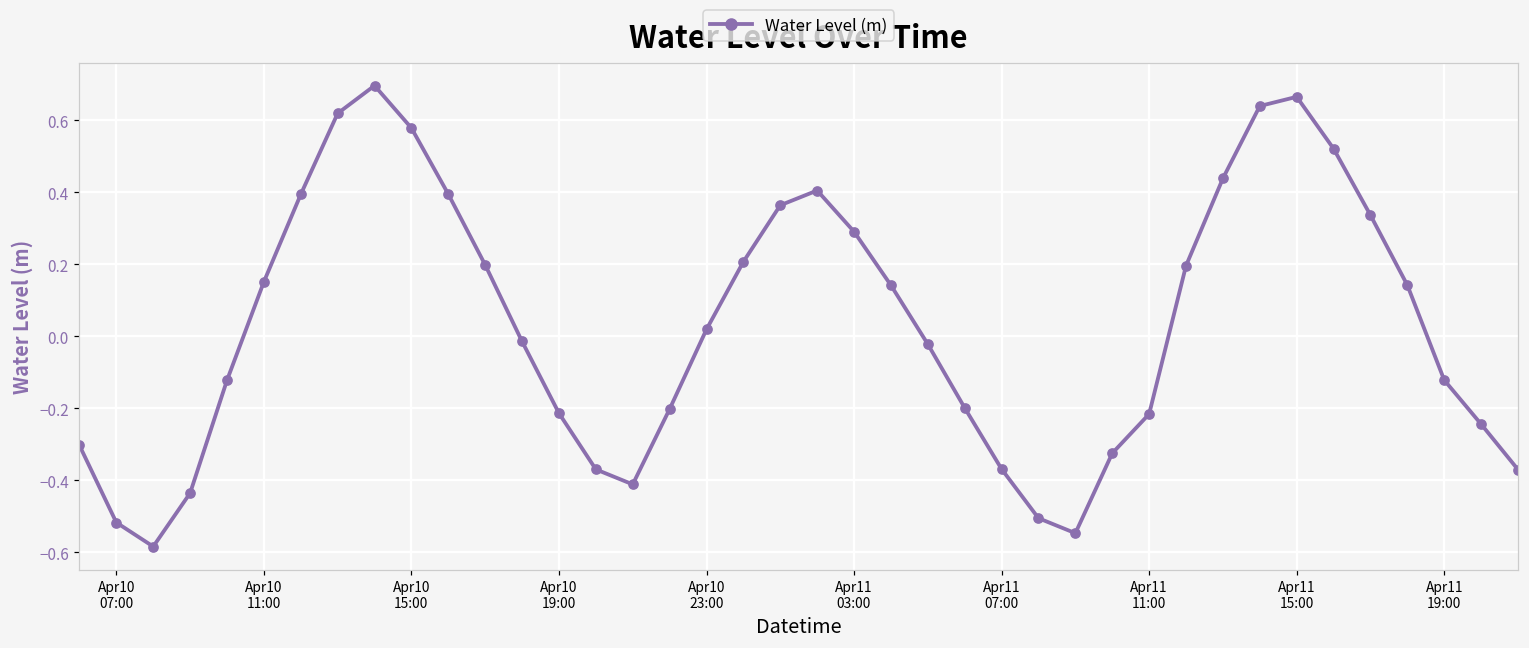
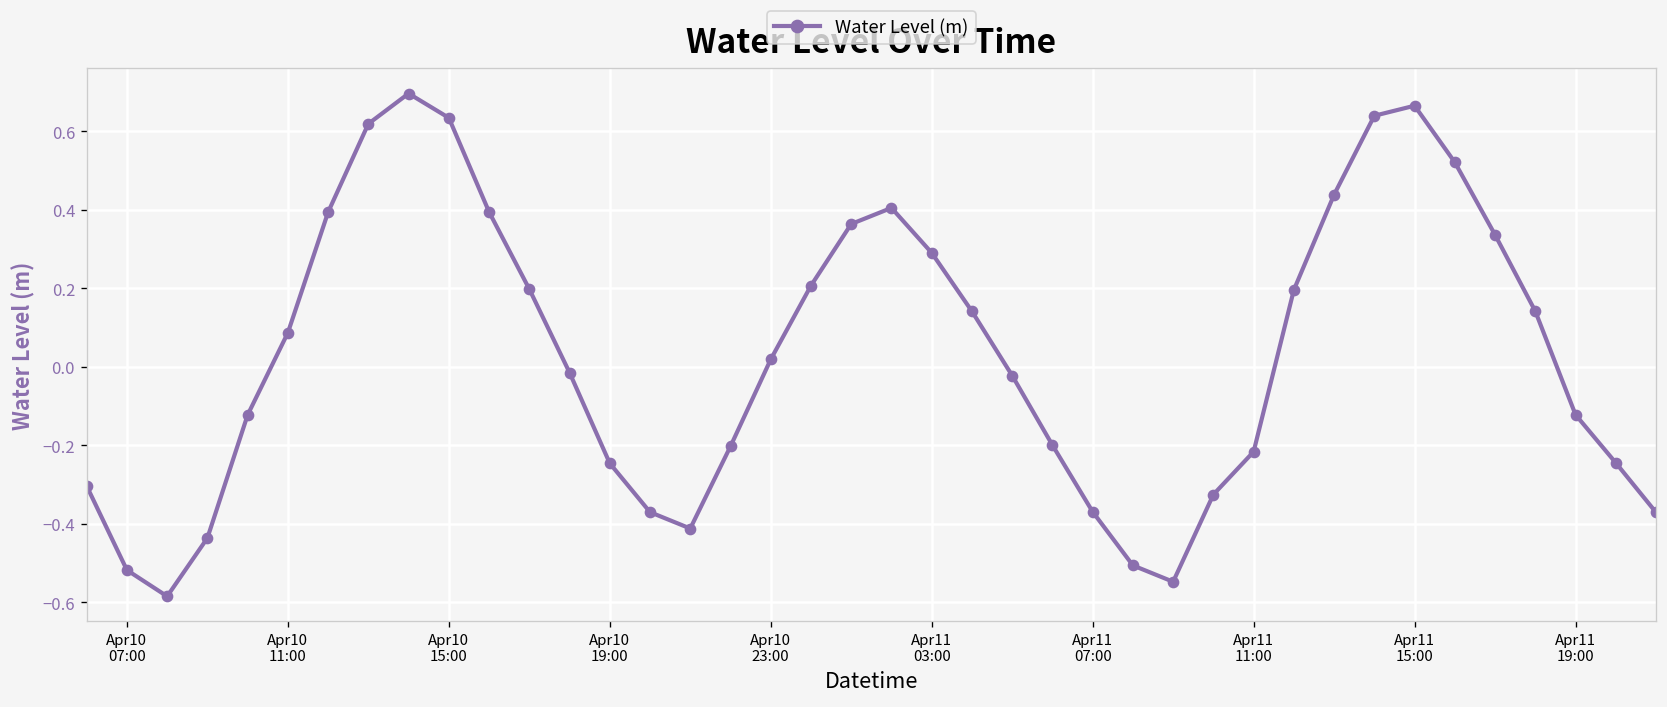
  {
    "Apr10 07:00": -0.52,
-   "Apr10 11:00": 0.15,
-   "Apr10 15:00": 0.58,
-   "Apr10 19:00": -0.21,
+   "Apr10 11:00": 0.09,
+   "Apr10 15:00": 0.63,
+   "Apr10 19:00": -0.25,
    "Apr10 23:00": 0.02,
    "Apr11 03:00": 0.29,
    "Apr11 07:00": -0.37,
    "Apr11 11:00": -0.22,
    "Apr11 15:00": 0.66,
    "Apr11 19:00": -0.12
  }
